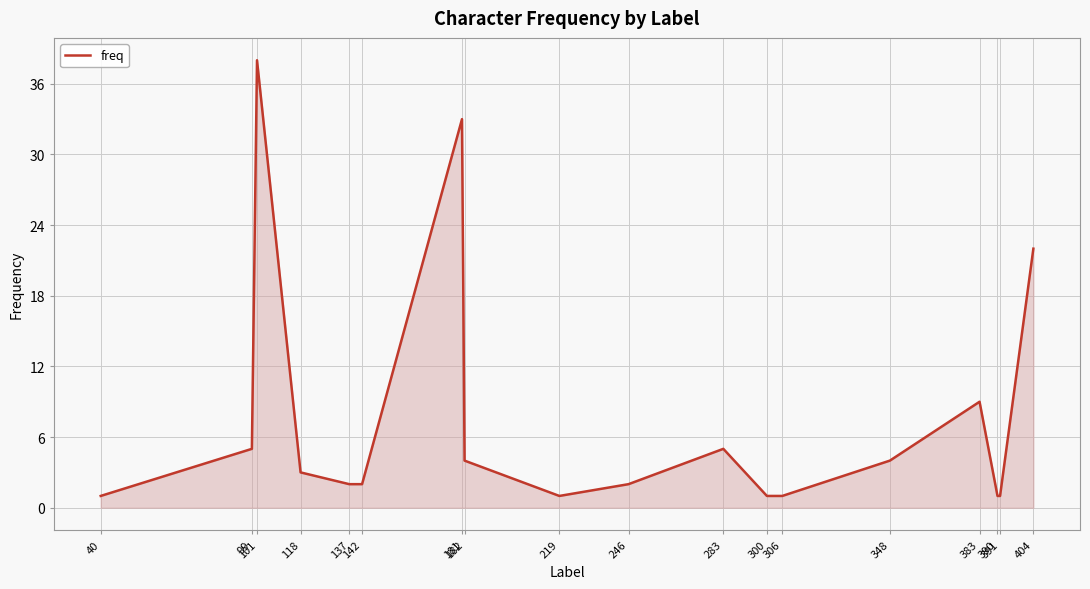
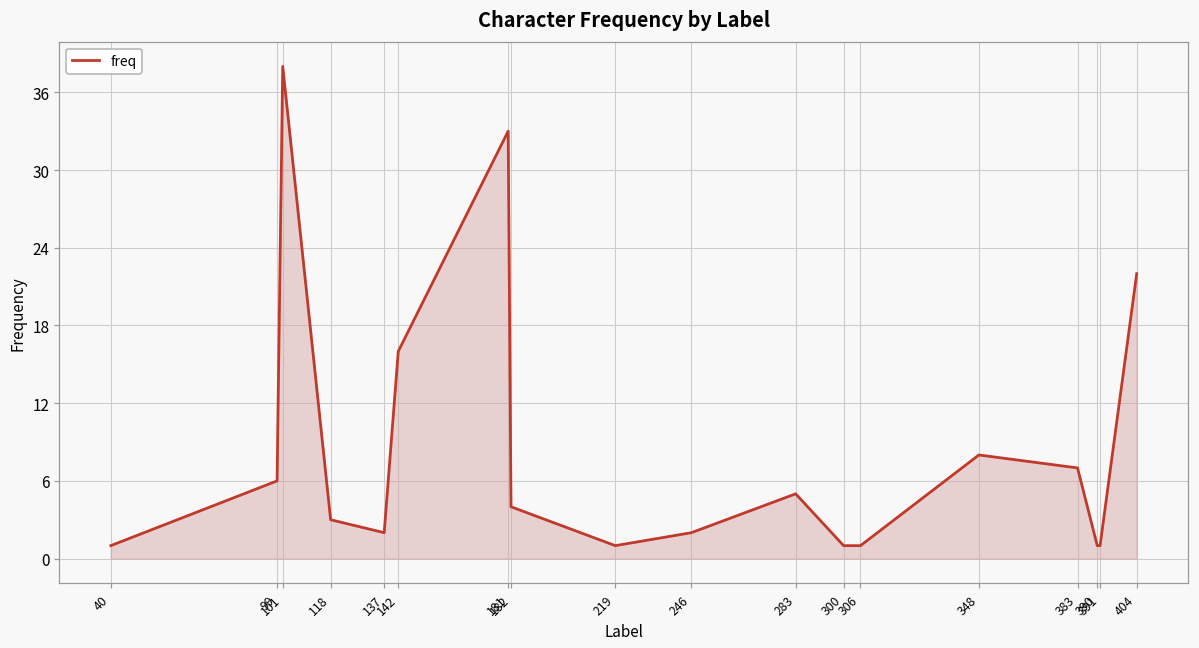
  {
    "40": 1,
-   "99": 5,
+   "99": 6,
    "101": 38,
    "118": 3,
    "137": 2,
-   "142": 2,
+   "142": 16,
    "181": 33,
    "182": 4,
    "219": 1,
    "246": 2,
    "283": 5,
    "300": 1,
    "306": 1,
-   "348": 4,
-   "383": 9,
+   "348": 8,
+   "383": 7,
    "390": 1,
    "391": 1,
    "404": 22
  }
